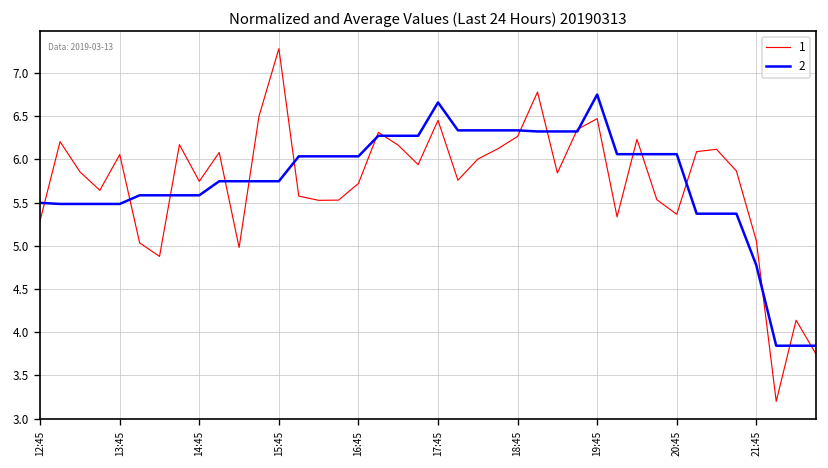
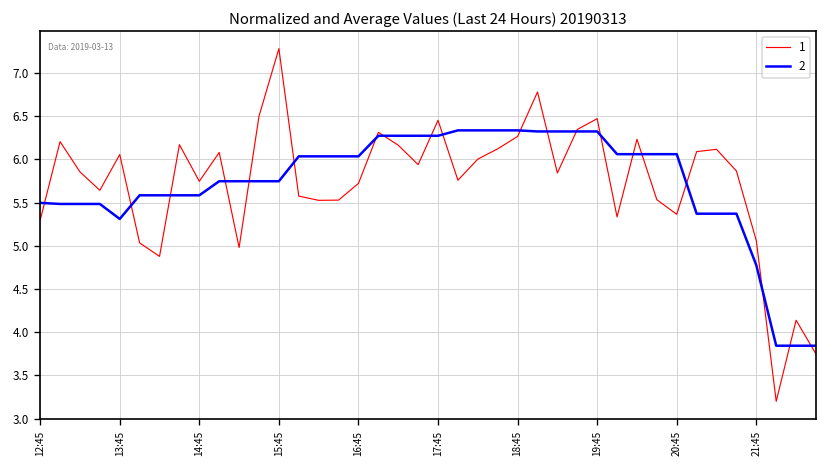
  {
    "1": {
      "12:45": 5.3,
      "13:45": 6.1,
      "14:45": 5.7,
      "15:45": 7.3,
      "16:45": 5.7,
      "17:45": 6.5,
      "18:45": 6.3,
      "19:45": 6.5,
      "20:45": 5.4,
      "21:45": 5.1
    },
    "2": {
      "12:45": 5.5,
-     "13:45": 5.5,
+     "13:45": 5.3,
      "14:45": 5.6,
      "15:45": 5.7,
      "16:45": 6.0,
-     "17:45": 6.7,
+     "17:45": 6.3,
      "18:45": 6.3,
-     "19:45": 6.8,
+     "19:45": 6.3,
      "20:45": 6.1,
      "21:45": 4.8
    }
  }
